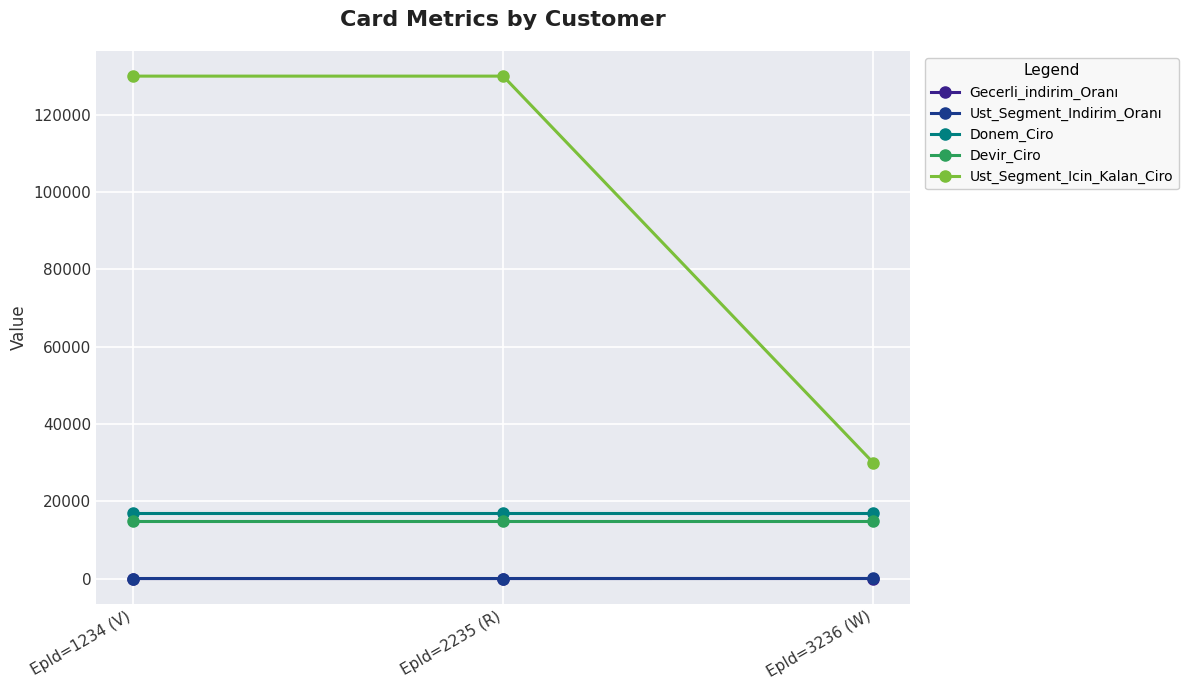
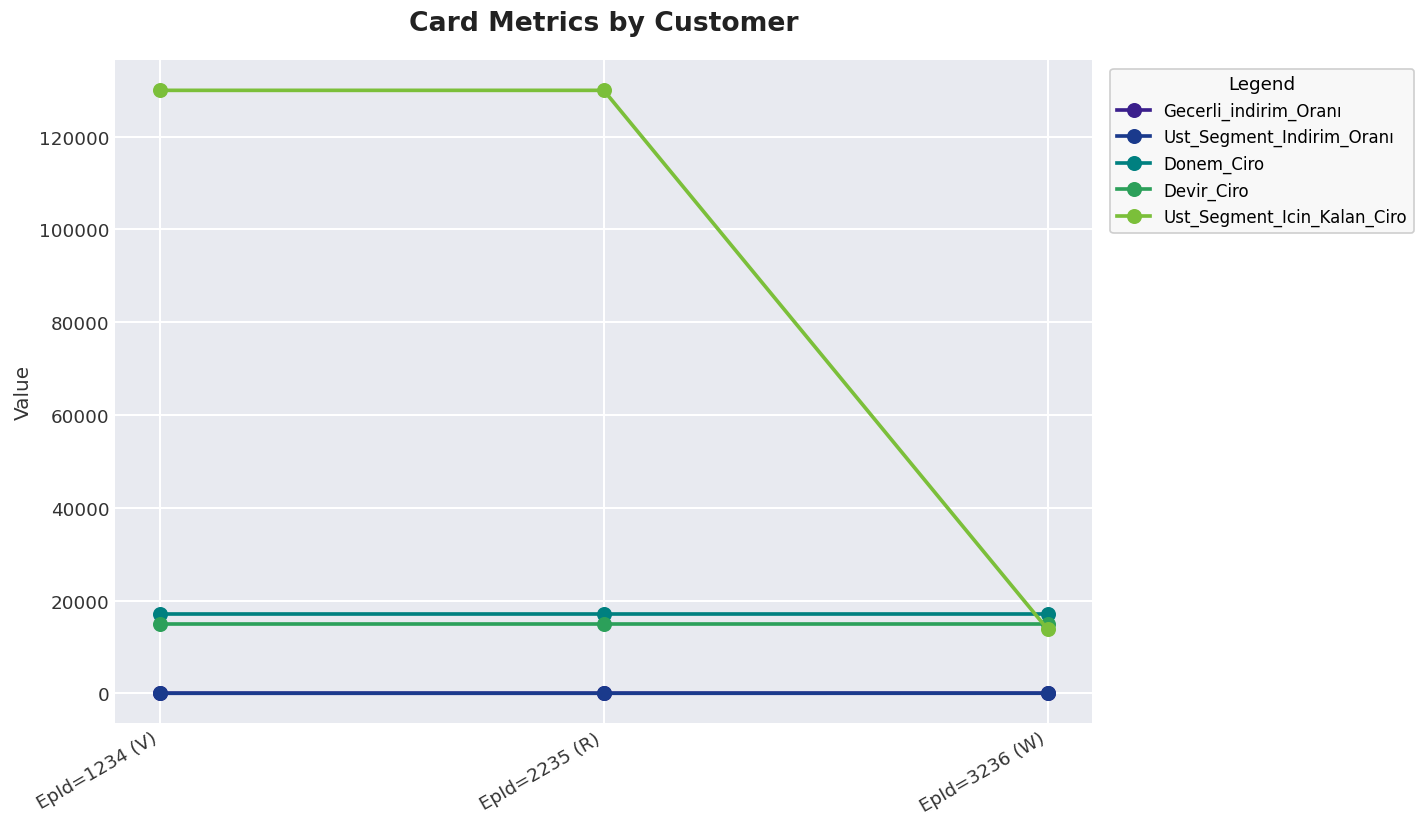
  {
    "Ust_Segment_Indirim_Oranı": {
      "EpId=1234 (V)": 0,
      "EpId=2235 (R)": 0,
      "EpId=3236 (W)": 0
    },
    "Donem_Ciro": {
      "EpId=1234 (V)": 17000,
      "EpId=2235 (R)": 17000,
      "EpId=3236 (W)": 17000
    },
    "Devir_Ciro": {
      "EpId=1234 (V)": 15000,
      "EpId=2235 (R)": 15000,
      "EpId=3236 (W)": 15000
    },
    "Ust_Segment_Icin_Kalan_Ciro": {
      "EpId=1234 (V)": 130000,
      "EpId=2235 (R)": 130000,
-     "EpId=3236 (W)": 30000
+     "EpId=3236 (W)": 14000
    }
  }
